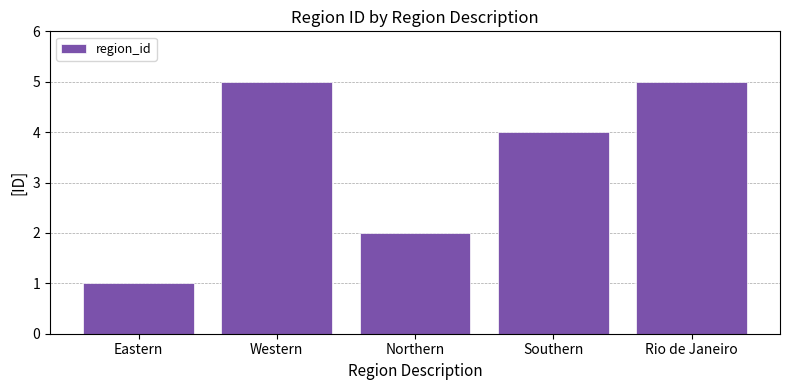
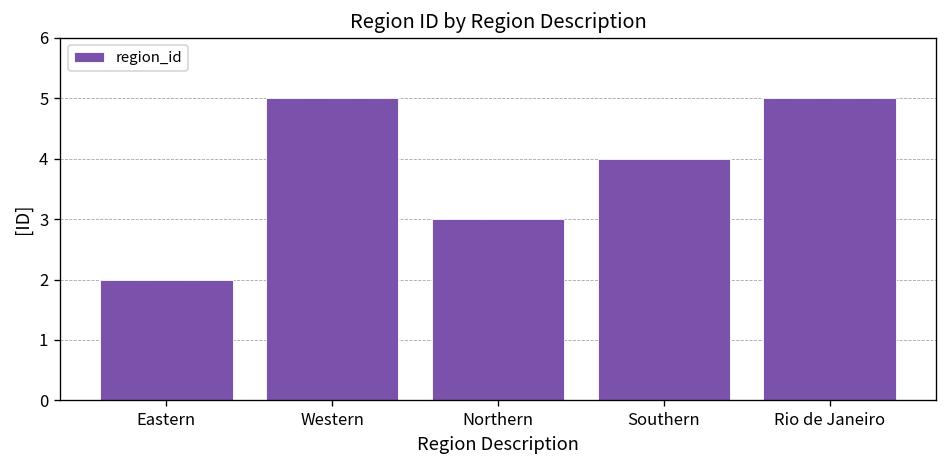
  {
-   "Eastern": 1,
+   "Eastern": 2,
    "Western": 5,
-   "Northern": 2,
+   "Northern": 3,
    "Southern": 4,
    "Rio de Janeiro": 5
  }
